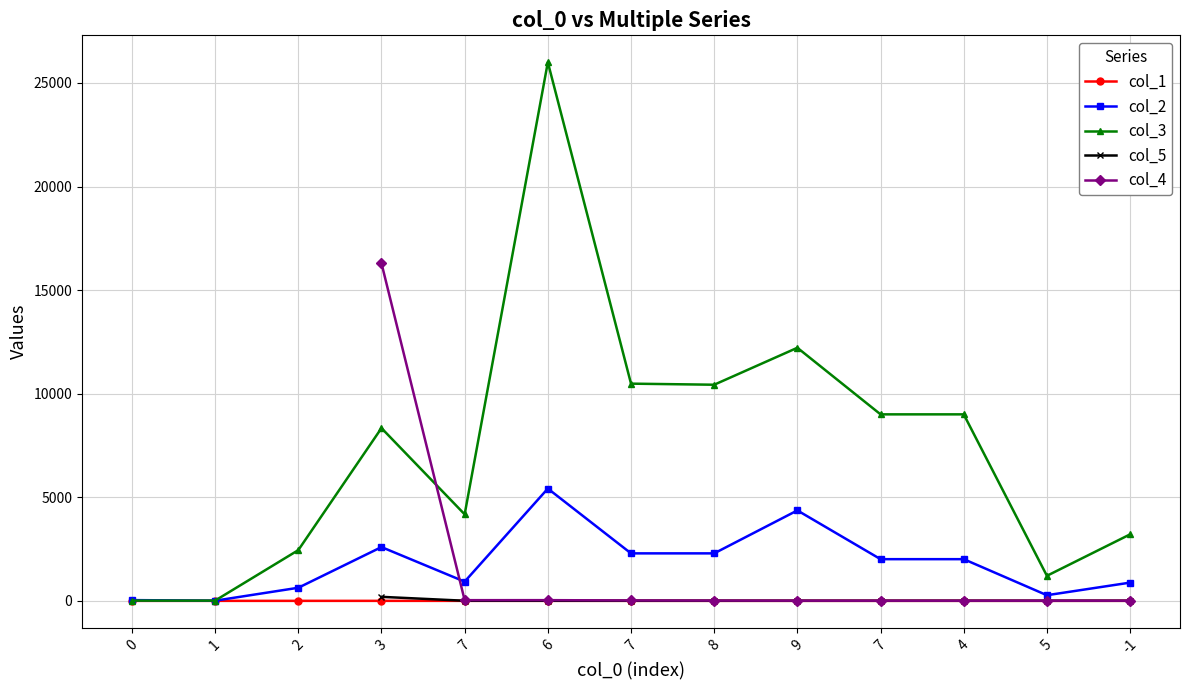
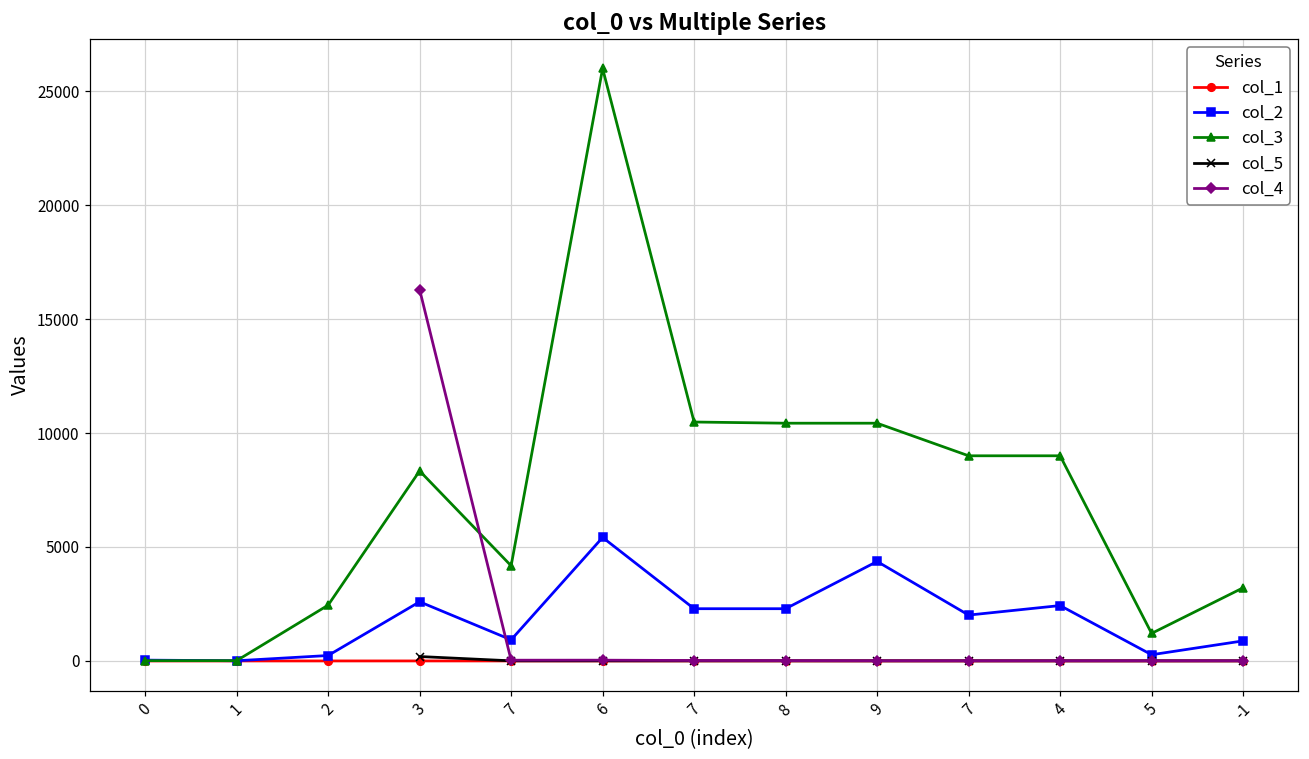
  {
    "col_1": {
      "2": 0,
      "3": 0
    },
    "col_2": {
-     "2": 600,
+     "2": 200,
      "3": 2600,
      "6": 5400,
      "8": 2300,
      "9": 4400,
-     "4": 2000,
+     "4": 2400,
      "5": 300,
      "-1": 900
    },
    "col_3": {
      "2": 2400,
      "3": 8300,
      "6": 26000,
      "8": 10400,
-     "9": 12200,
+     "9": 10400,
      "4": 9000,
      "5": 1200,
      "-1": 3200
    },
    "col_5": {
      "3": 200
    },
    "col_4": {
      "3": 16300
    }
  }
